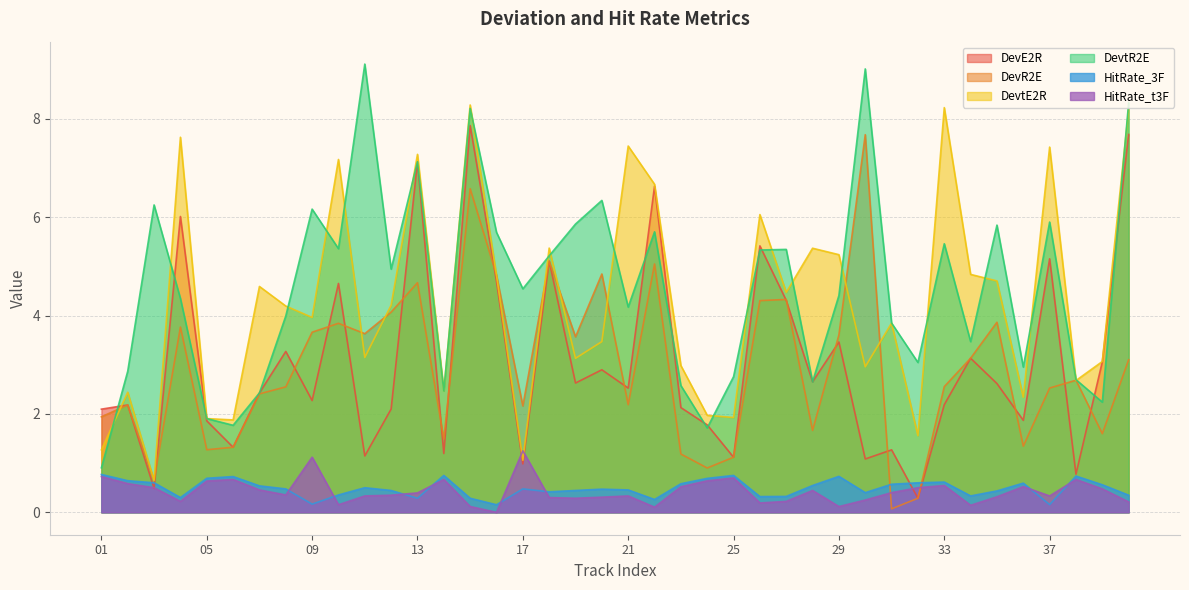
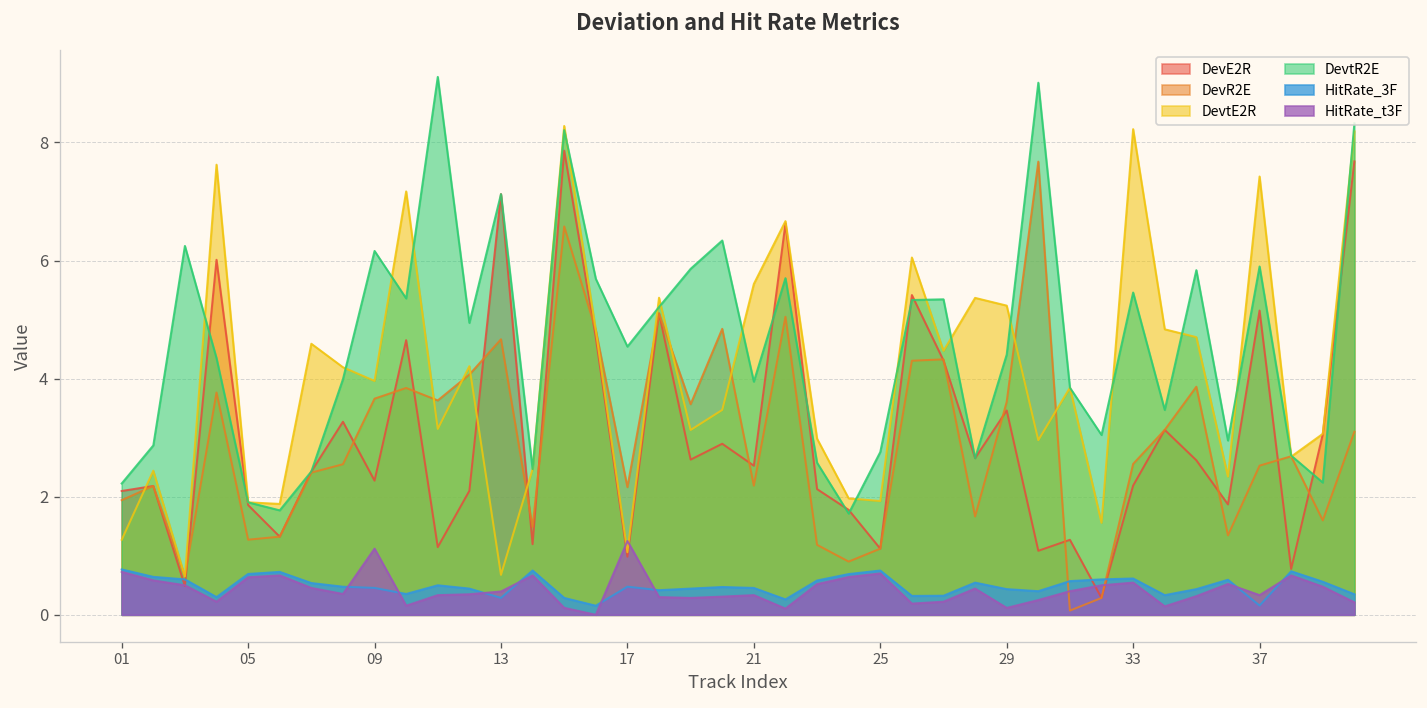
  {
    "DevtE2R": {
      "01": 1.3,
      "09": 4.0,
-     "13": 7.3,
+     "13": 0.7,
      "17": 1.1,
-     "21": 7.4,
+     "21": 5.6,
      "25": 1.9,
      "29": 5.2,
      "33": 8.2,
      "37": 7.4
    },
    "DevtR2E": {
-     "01": 0.9,
+     "01": 2.2,
      "09": 6.2,
      "17": 4.5,
-     "21": 4.2,
+     "21": 3.9,
      "25": 2.8,
      "29": 4.4,
      "33": 5.5,
      "37": 5.9
    },
    "HitRate_3F": {
      "05": 0.7,
-     "09": 0.2,
+     "09": 0.5,
      "13": 0.3,
      "17": 0.5,
      "21": 0.5,
-     "29": 0.7,
+     "29": 0.4,
      "33": 0.6,
      "37": 0.2
    },
    "HitRate_t3F": {
      "05": 0.6,
      "09": 1.1,
      "13": 0.4,
      "17": 1.3,
      "21": 0.3,
      "29": 0.1,
      "33": 0.5,
      "37": 0.3
    }
  }
